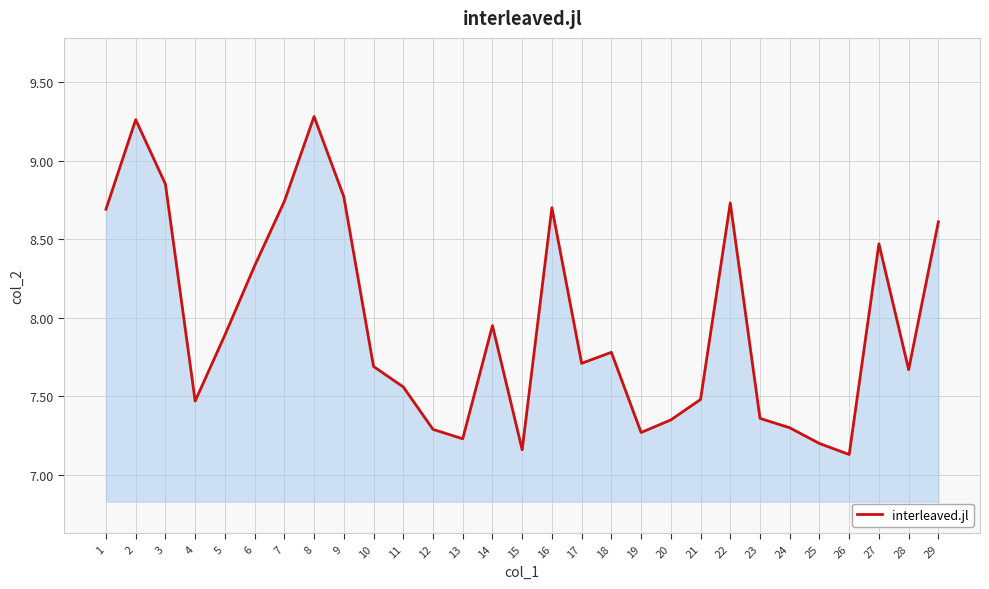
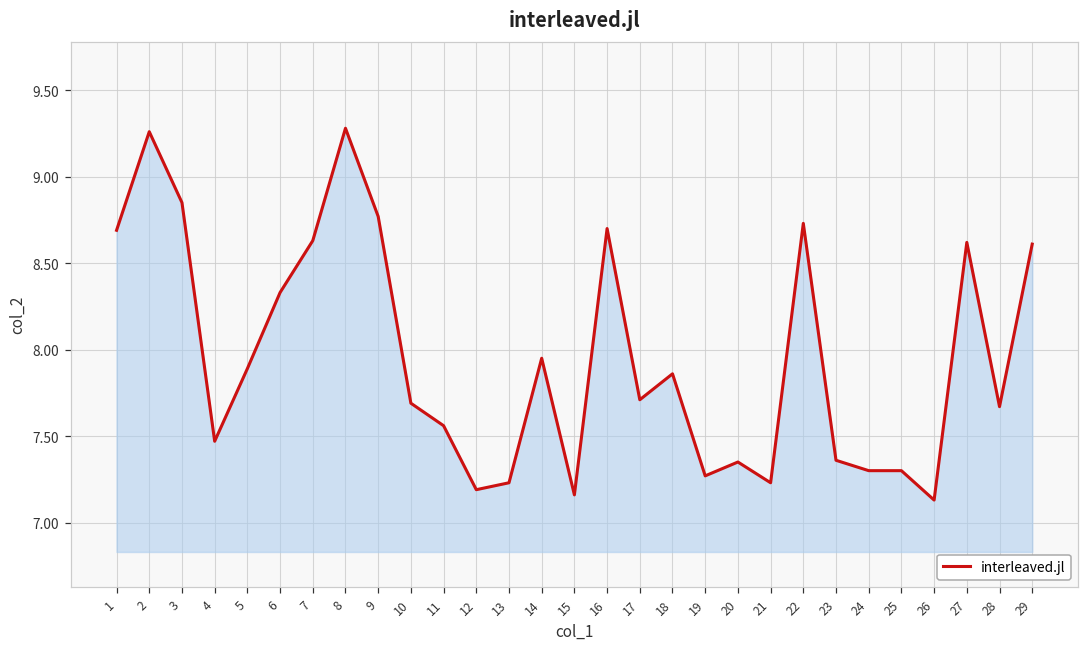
  {
    "1": 8.69,
    "2": 9.26,
    "3": 8.85,
    "4": 7.47,
    "5": 7.89,
    "6": 8.33,
-   "7": 8.74,
+   "7": 8.63,
    "8": 9.28,
    "9": 8.77,
    "10": 7.69,
    "11": 7.56,
-   "12": 7.29,
+   "12": 7.19,
    "13": 7.23,
    "14": 7.95,
    "15": 7.16,
    "16": 8.70,
    "17": 7.71,
-   "18": 7.78,
+   "18": 7.86,
    "19": 7.27,
    "20": 7.35,
-   "21": 7.48,
+   "21": 7.23,
    "22": 8.73,
    "23": 7.36,
    "24": 7.30,
-   "25": 7.2,
+   "25": 7.3,
    "26": 7.13,
-   "27": 8.47,
+   "27": 8.62,
    "28": 7.67,
    "29": 8.61
  }
